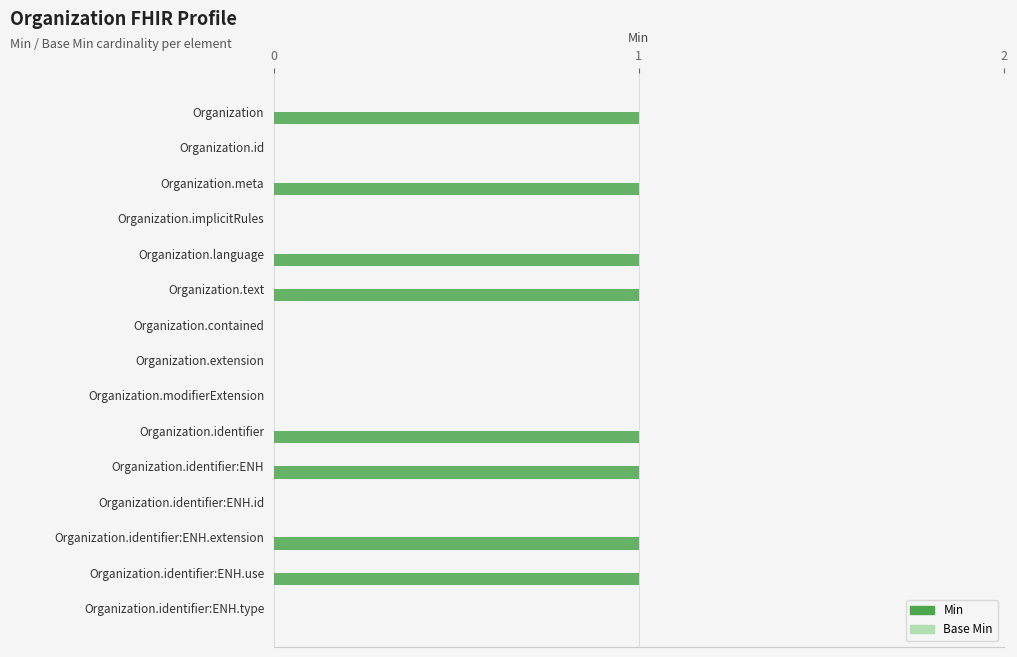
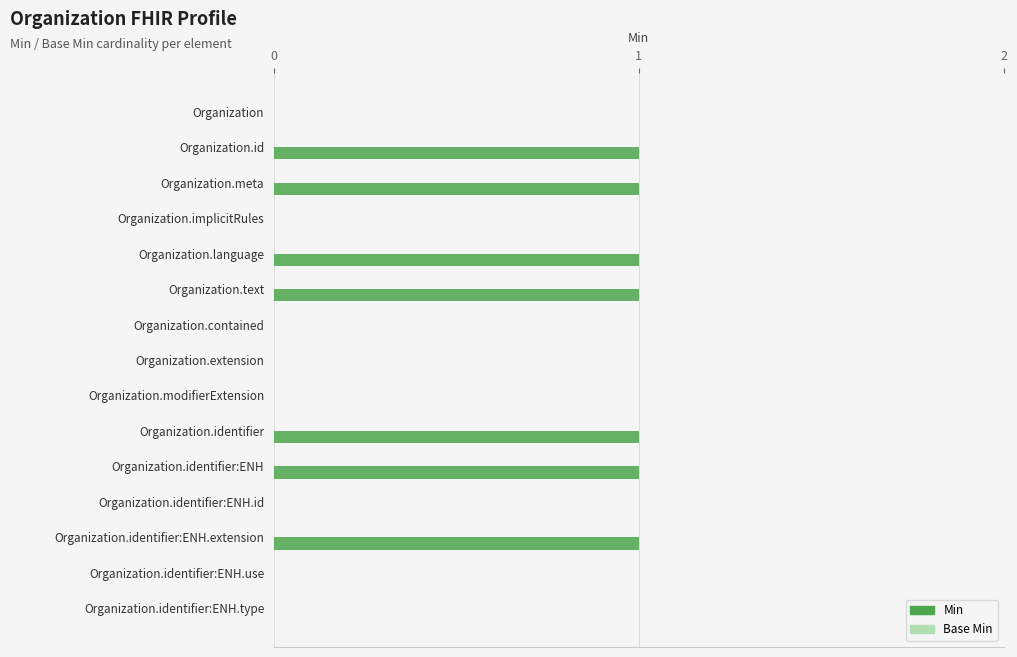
  {
    "Min": {
-     "Organization": 1,
-     "Organization.id": 0,
+     "Organization": 0,
+     "Organization.id": 1,
      "Organization.meta": 1,
      "Organization.implicitRules": 0,
      "Organization.language": 1,
      "Organization.text": 1,
      "Organization.contained": 0,
      "Organization.extension": 0,
      "Organization.modifierExtension": 0,
      "Organization.identifier": 1,
      "Organization.identifier:ENH": 1,
      "Organization.identifier:ENH.id": 0,
      "Organization.identifier:ENH.extension": 1,
-     "Organization.identifier:ENH.use": 1,
+     "Organization.identifier:ENH.use": 0,
      "Organization.identifier:ENH.type": 0
    },
    "Base Min": {
      "Organization": 0,
      "Organization.id": 0,
      "Organization.meta": 0,
      "Organization.implicitRules": 0,
      "Organization.language": 0,
      "Organization.text": 0,
      "Organization.contained": 0,
      "Organization.extension": 0,
      "Organization.modifierExtension": 0,
      "Organization.identifier": 0,
      "Organization.identifier:ENH": 0,
      "Organization.identifier:ENH.id": 0,
      "Organization.identifier:ENH.extension": 0,
      "Organization.identifier:ENH.use": 0,
      "Organization.identifier:ENH.type": 0
    }
  }
